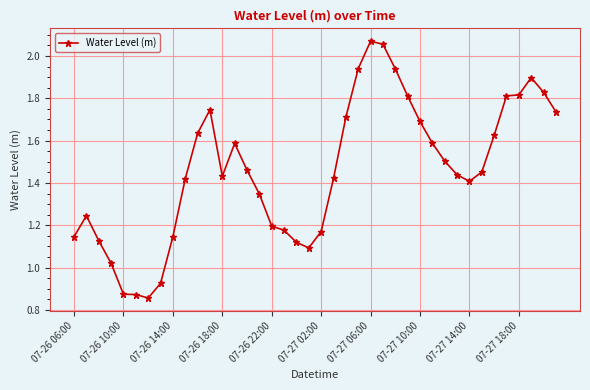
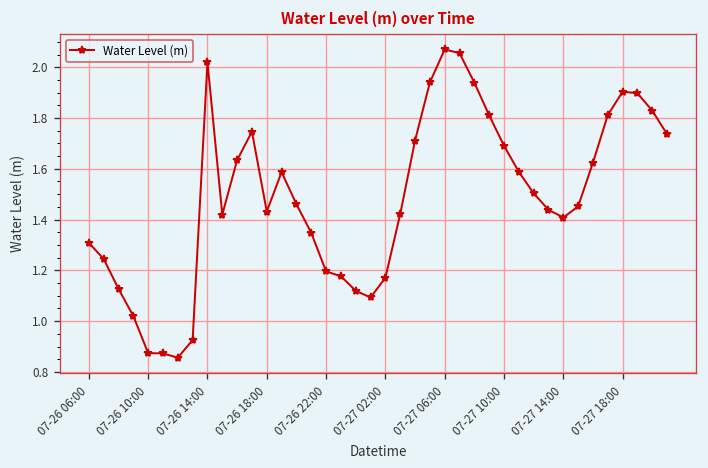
  {
-   "07-26 06:00": 1.15,
+   "07-26 06:00": 1.31,
    "07-26 10:00": 0.87,
-   "07-26 14:00": 1.15,
+   "07-26 14:00": 2.02,
    "07-26 18:00": 1.43,
    "07-26 22:00": 1.20,
    "07-27 02:00": 1.17,
    "07-27 06:00": 2.07,
    "07-27 10:00": 1.69,
    "07-27 14:00": 1.41,
-   "07-27 18:00": 1.82
+   "07-27 18:00": 1.90
  }
